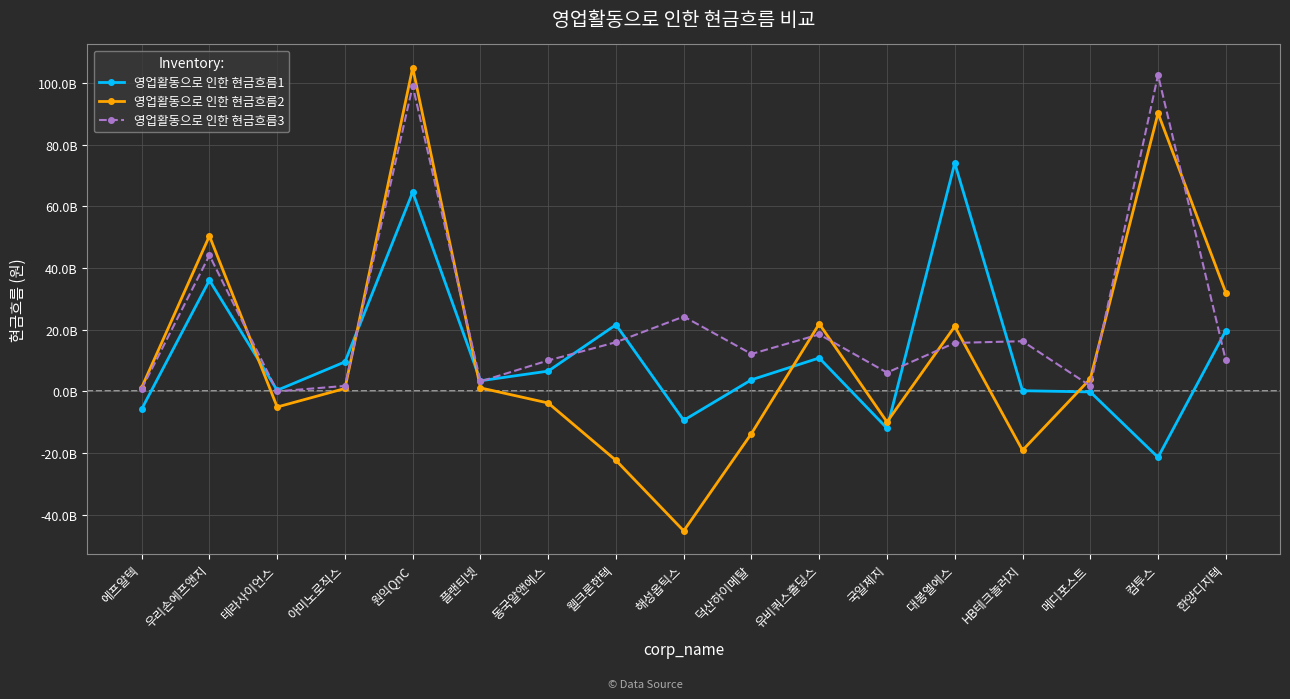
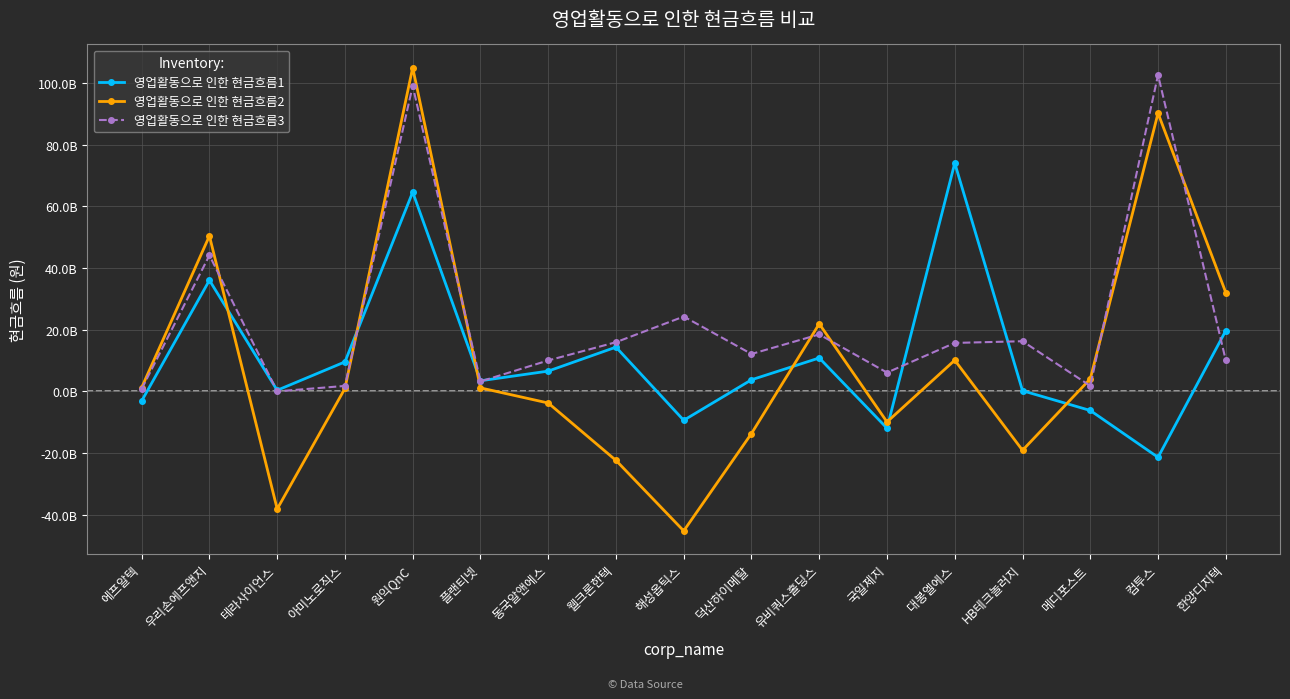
  {
    "영업활동으로 인한 현금흐름1": {
-     "에프알텍": -6000000000,
+     "에프알텍": -3000000000,
      "우리손에프앤지": 36000000000,
      "아미노로직스": 10000000000,
      "원익QnC": 65000000000,
      "동국알앤에스": 7000000000,
-     "웰크론한텍": 22000000000,
+     "웰크론한텍": 14000000000,
      "해성옵틱스": -9000000000,
      "덕산하이메탈": 4000000000,
      "유비쿼스홀딩스": 11000000000,
      "국일제지": -12000000000,
      "대봉엘에스": 74000000000,
      "HB테크놀러지": 0,
-     "메디포스트": 0,
+     "메디포스트": -6000000000,
      "컴투스": -21000000000,
      "한양디지텍": 20000000000
    },
    "영업활동으로 인한 현금흐름2": {
      "우리손에프앤지": 50000000000,
-     "테라사이언스": -5000000000,
+     "테라사이언스": -38000000000,
      "아미노로직스": 1000000000,
      "원익QnC": 105000000000,
      "플랜티넷": 1000000000,
      "동국알앤에스": -4000000000,
      "웰크론한텍": -22000000000,
      "해성옵틱스": -45000000000,
      "덕산하이메탈": -14000000000,
      "유비쿼스홀딩스": 22000000000,
      "국일제지": -10000000000,
-     "대봉엘에스": 21000000000,
+     "대봉엘에스": 10000000000,
      "HB테크놀러지": -19000000000,
      "메디포스트": 4000000000,
      "컴투스": 90000000000,
      "한양디지텍": 32000000000
    },
    "영업활동으로 인한 현금흐름3": {
      "우리손에프앤지": 44000000000,
      "아미노로직스": 2000000000,
      "원익QnC": 99000000000,
      "동국알앤에스": 10000000000,
      "웰크론한텍": 16000000000,
      "해성옵틱스": 24000000000,
      "덕산하이메탈": 12000000000,
      "유비쿼스홀딩스": 18000000000,
      "국일제지": 6000000000,
      "대봉엘에스": 16000000000,
      "HB테크놀러지": 16000000000,
      "메디포스트": 2000000000,
      "컴투스": 103000000000,
      "한양디지텍": 10000000000
    }
  }
